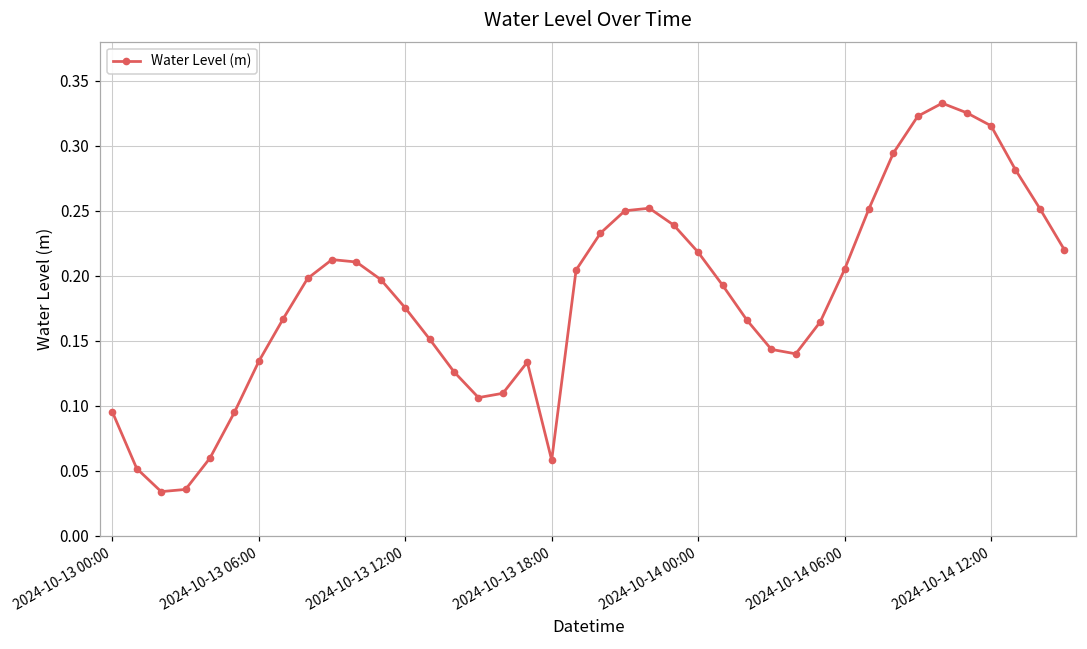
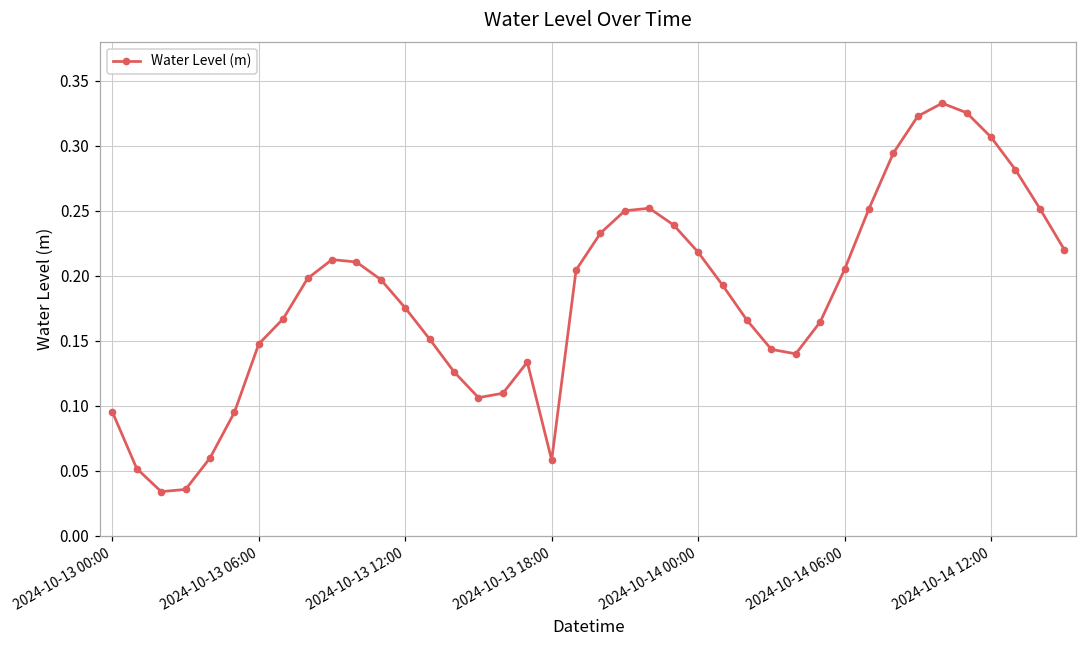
  {
    "2024-10-13 00:00": 0.095,
-   "2024-10-13 06:00": 0.134,
+   "2024-10-13 06:00": 0.148,
    "2024-10-13 12:00": 0.175,
    "2024-10-13 18:00": 0.058,
    "2024-10-14 00:00": 0.218,
    "2024-10-14 06:00": 0.205,
-   "2024-10-14 12:00": 0.315
+   "2024-10-14 12:00": 0.307
  }
